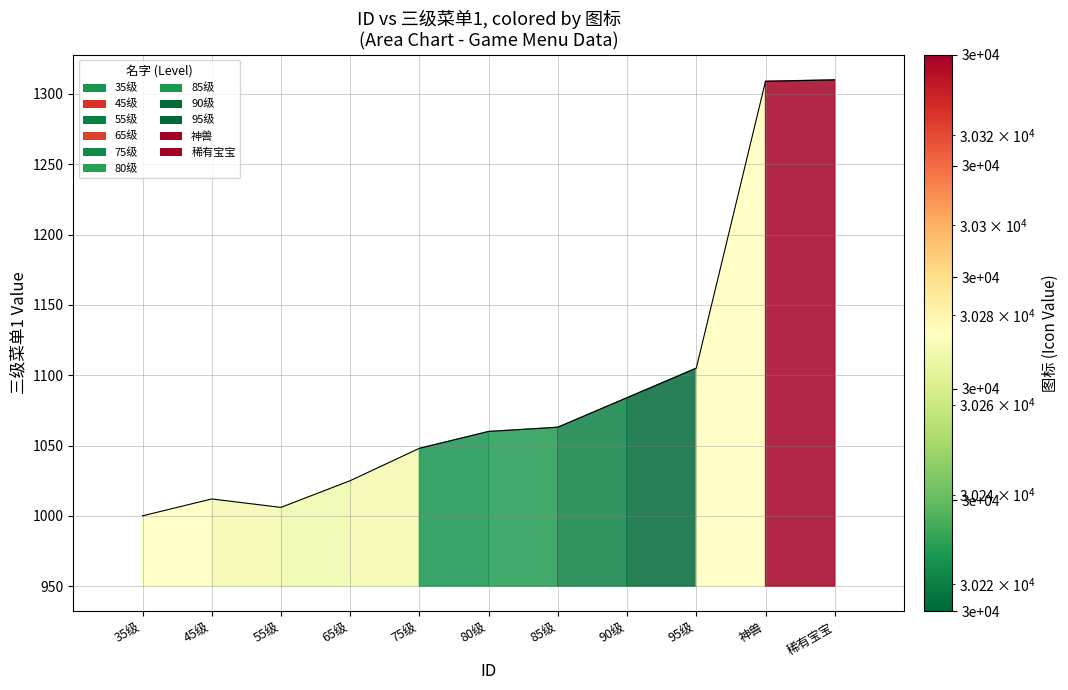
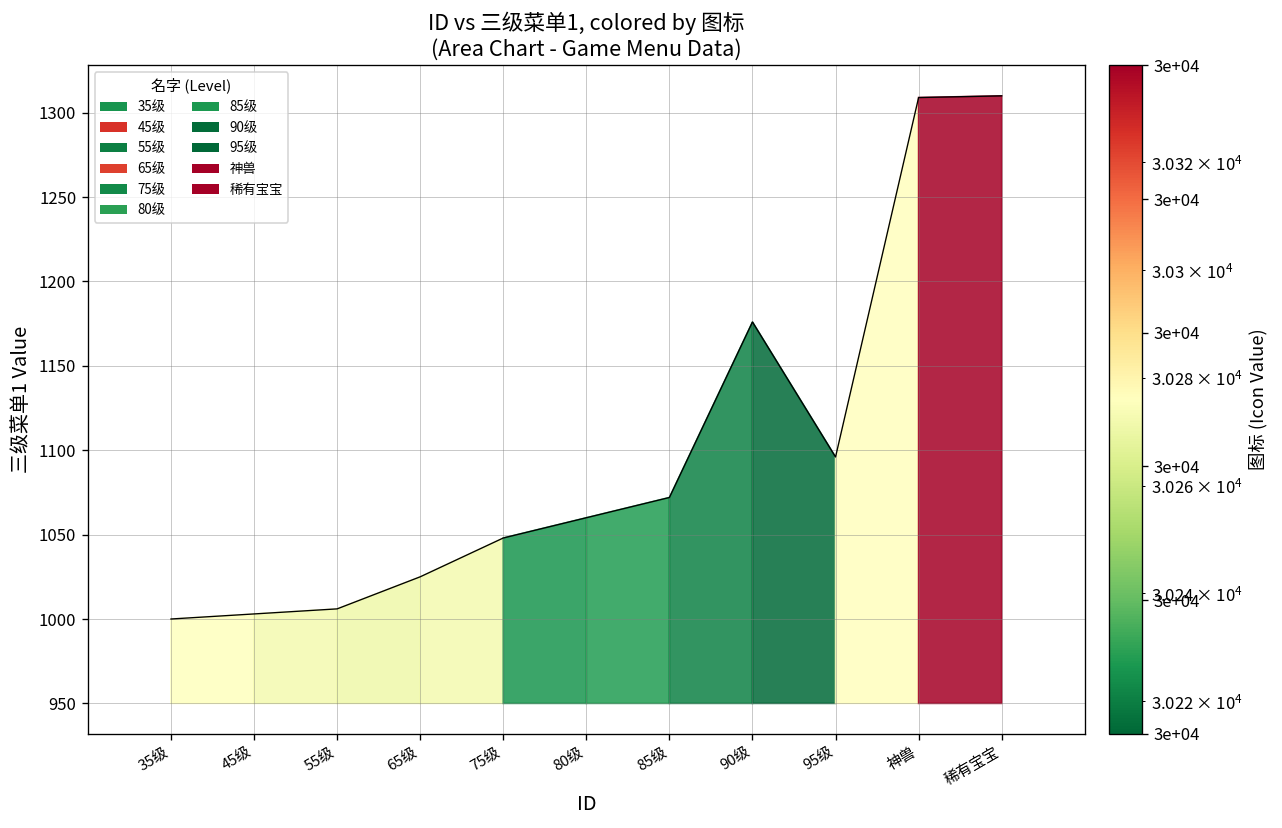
  {
    "35级": 1000,
-   "45级": 1012,
+   "45级": 1003,
    "55级": 1006,
    "65级": 1025,
    "75级": 1048,
    "80级": 1060,
-   "85级": 1063,
-   "90级": 1084,
-   "95级": 1105,
+   "85级": 1072,
+   "90级": 1176,
+   "95级": 1096,
    "神兽": 1309,
    "稀有宝宝": 1310
  }
